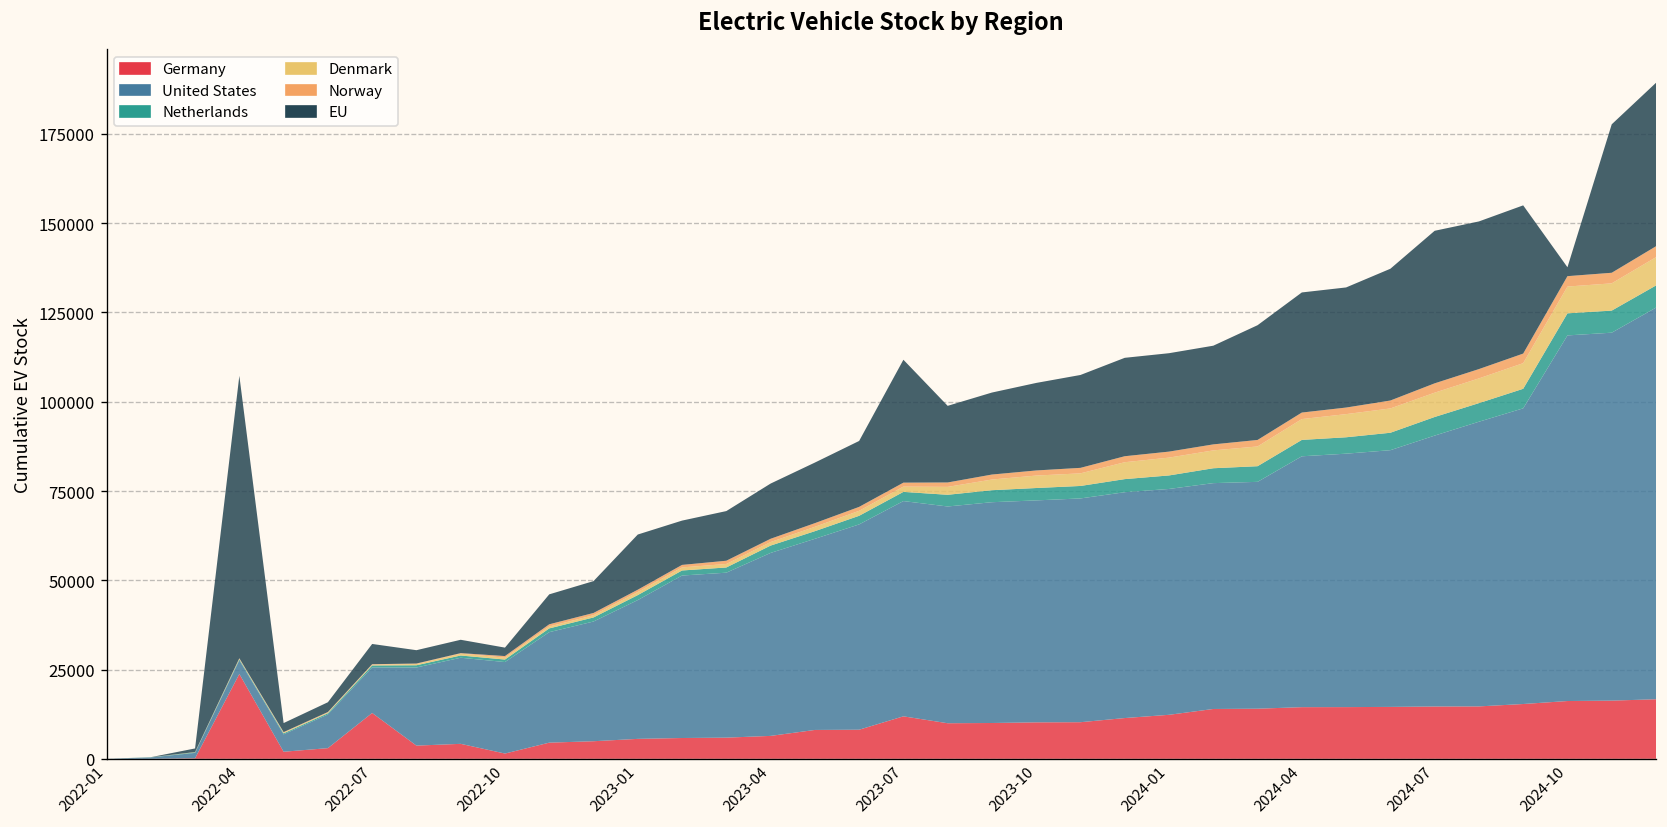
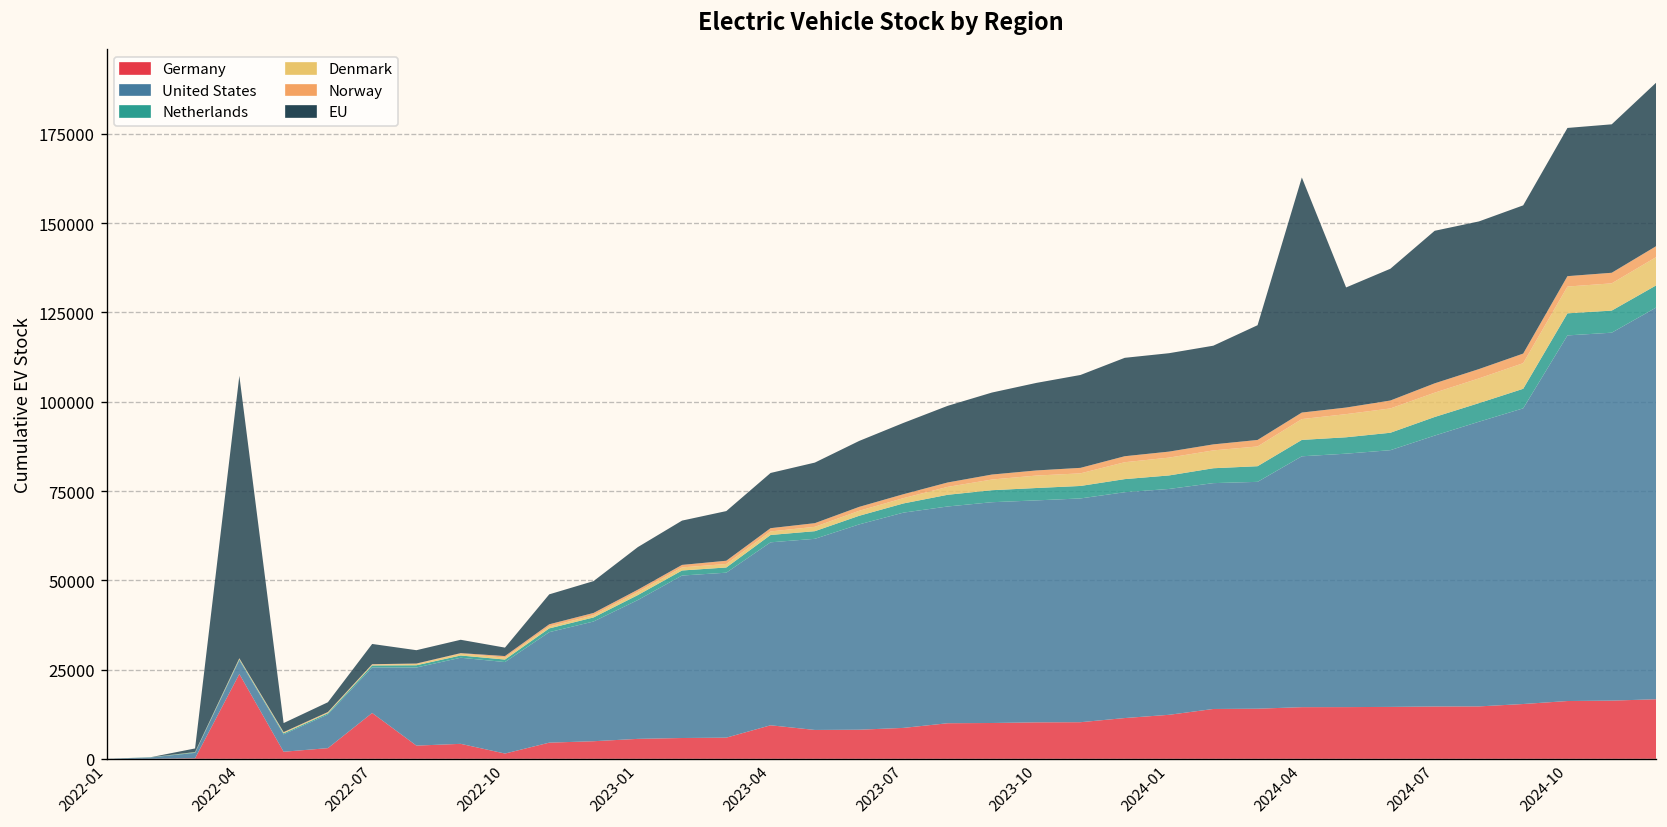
  {
    "Germany": {
      "2022-04": 24000,
      "2022-07": 13000,
      "2022-10": 1000,
      "2023-01": 6000,
-     "2023-04": 6000,
-     "2023-07": 12000,
+     "2023-04": 9000,
+     "2023-07": 9000,
      "2023-10": 10000,
      "2024-01": 12000,
      "2024-04": 14000,
      "2024-07": 15000,
      "2024-10": 16000
    },
    "EU": {
      "2022-04": 79000,
      "2022-07": 6000,
      "2022-10": 2000,
-     "2023-01": 15000,
+     "2023-01": 12000,
      "2023-04": 15000,
-     "2023-07": 34000,
+     "2023-07": 20000,
      "2023-10": 25000,
      "2024-01": 28000,
-     "2024-04": 34000,
+     "2024-04": 66000,
      "2024-07": 43000,
-     "2024-10": 2000
+     "2024-10": 42000
    }
  }
